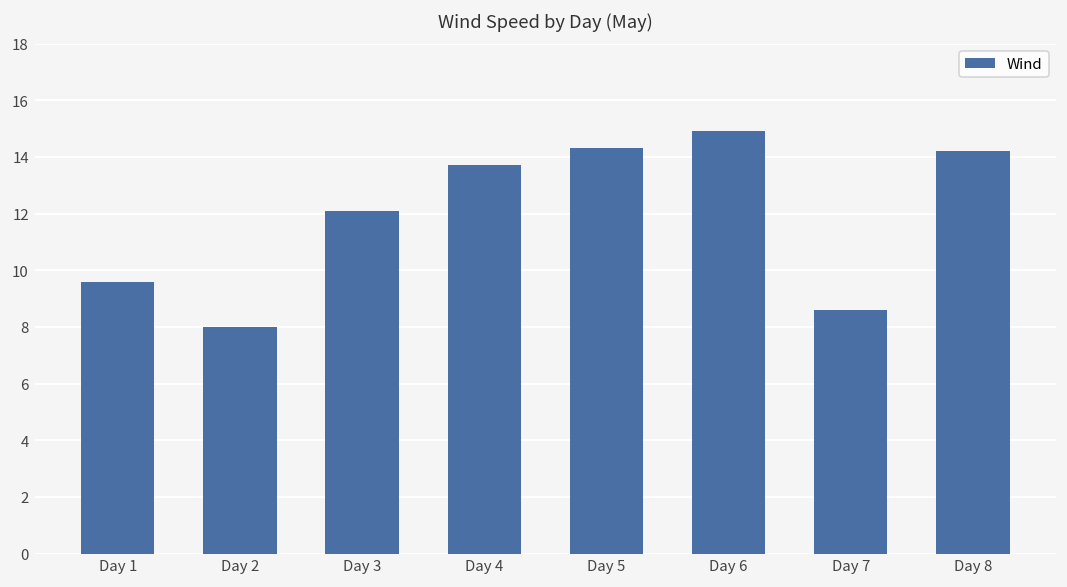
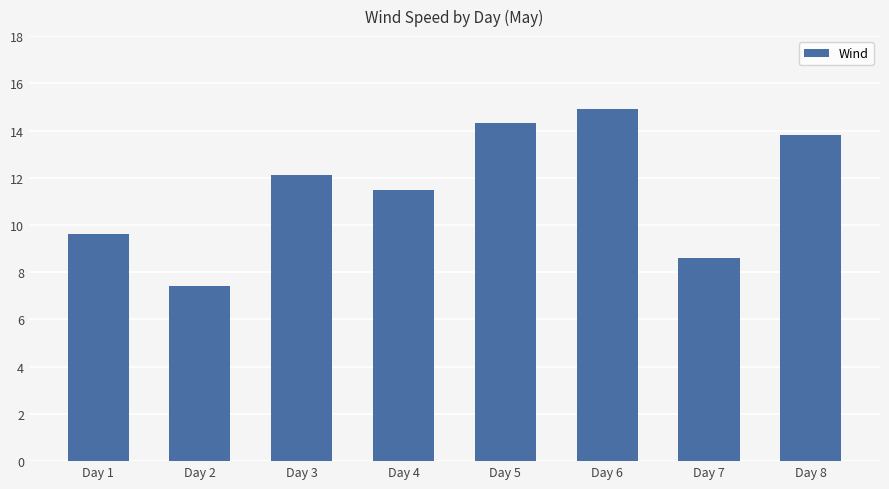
  {
    "Day 1": 9.6,
-   "Day 2": 8.0,
+   "Day 2": 7.4,
    "Day 3": 12.1,
-   "Day 4": 13.7,
+   "Day 4": 11.5,
    "Day 5": 14.3,
    "Day 6": 14.9,
    "Day 7": 8.6,
-   "Day 8": 14.2
+   "Day 8": 13.8
  }
